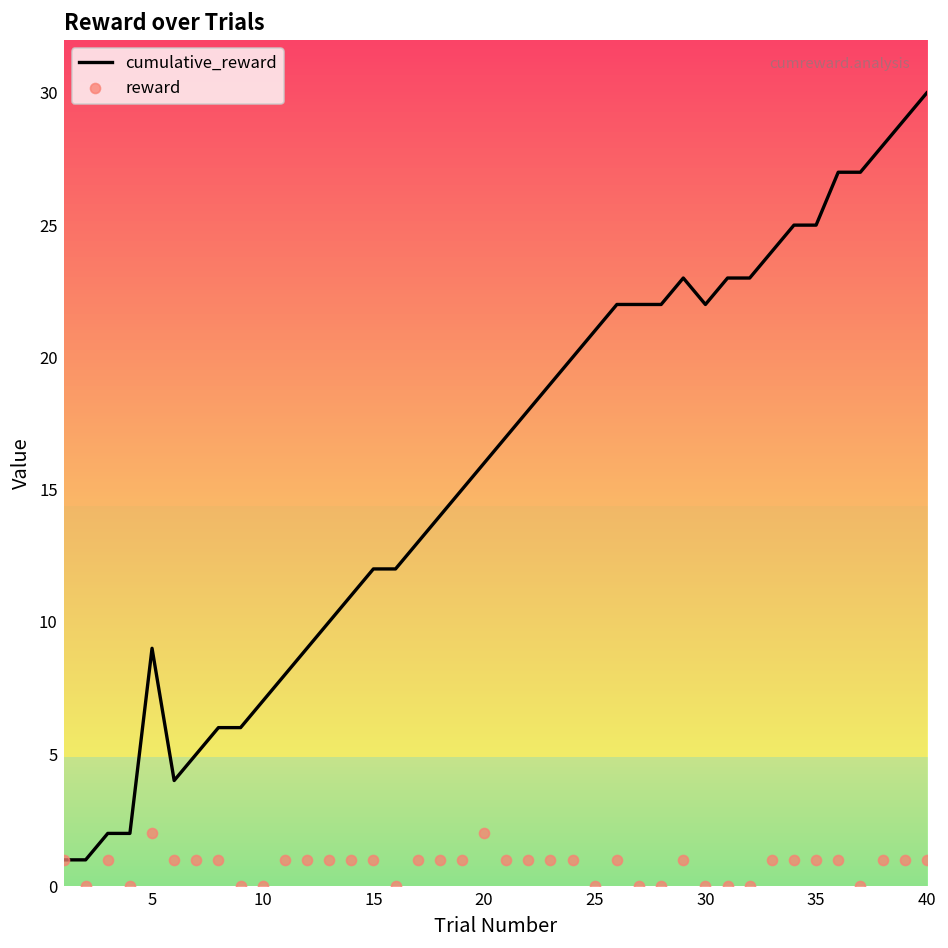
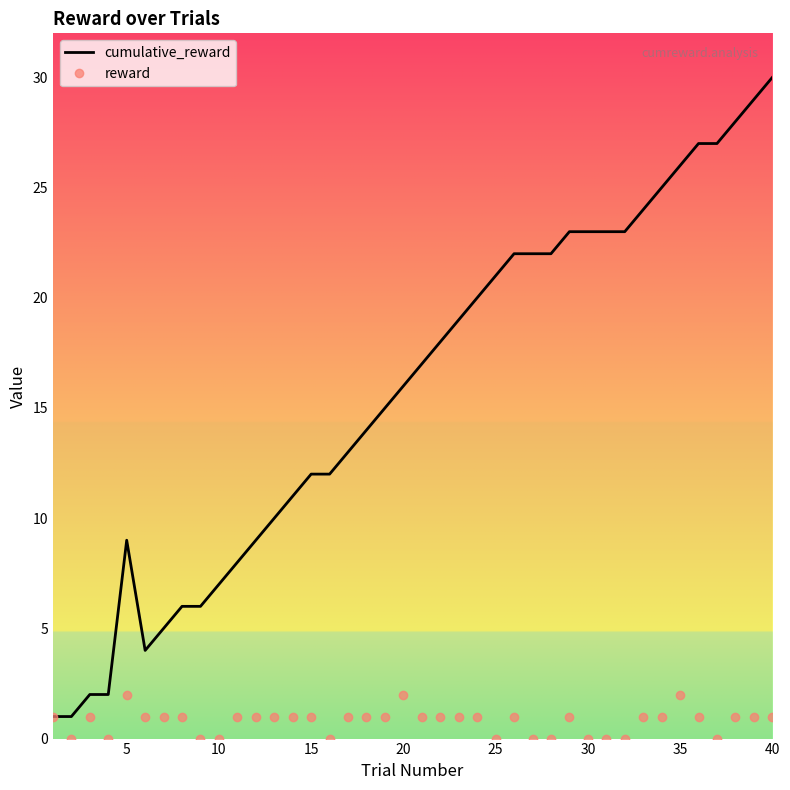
  {
    "cumulative_reward": {
      "5": 9,
      "10": 7,
      "15": 12,
      "20": 16,
      "25": 21,
-     "30": 22,
-     "35": 25,
+     "30": 23,
+     "35": 26,
      "40": 30
    },
    "reward": {
      "5": 2,
      "10": 0,
      "15": 1,
      "20": 2,
      "25": 0,
      "30": 0,
-     "35": 1,
+     "35": 2,
      "40": 1
    }
  }
